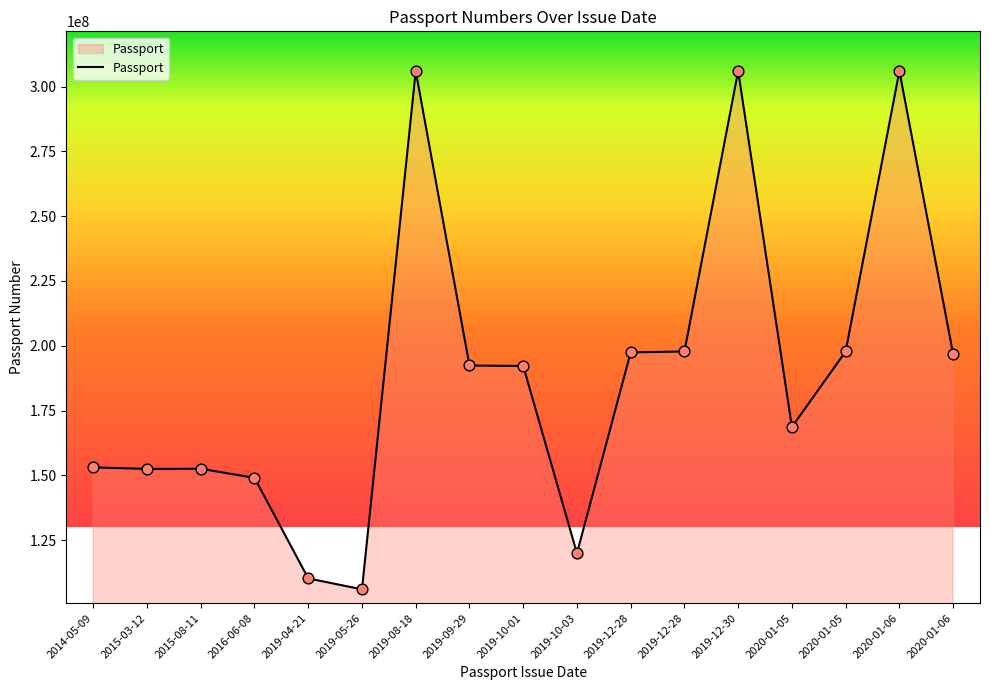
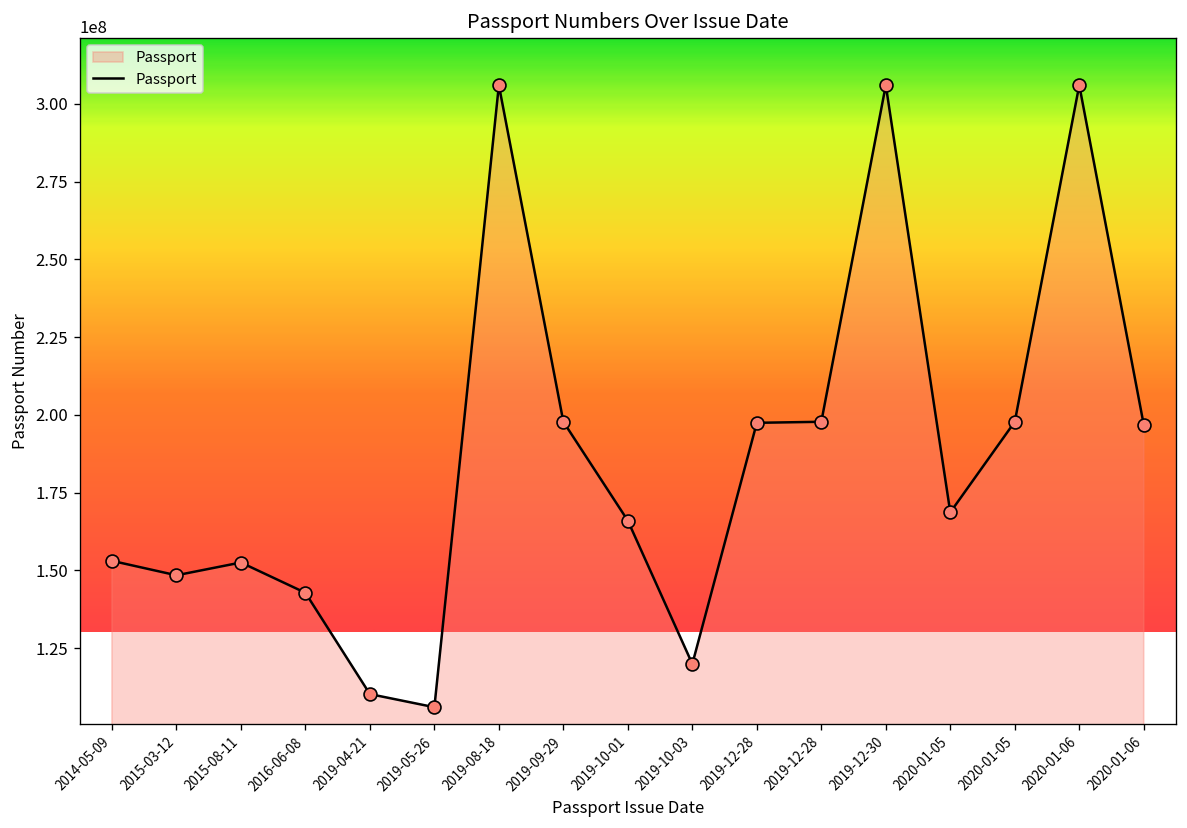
  {
    "2014-05-09": 153000000,
-   "2015-03-12": 152000000,
+   "2015-03-12": 148000000,
    "2015-08-11": 153000000,
-   "2016-06-08": 149000000,
+   "2016-06-08": 143000000,
    "2019-04-21": 110000000,
    "2019-05-26": 106000000,
    "2019-08-18": 306000000,
-   "2019-09-29": 192000000,
-   "2019-10-01": 192000000,
+   "2019-09-29": 198000000,
+   "2019-10-01": 166000000,
    "2019-10-03": 120000000,
    "2019-12-30": 306000000
  }
